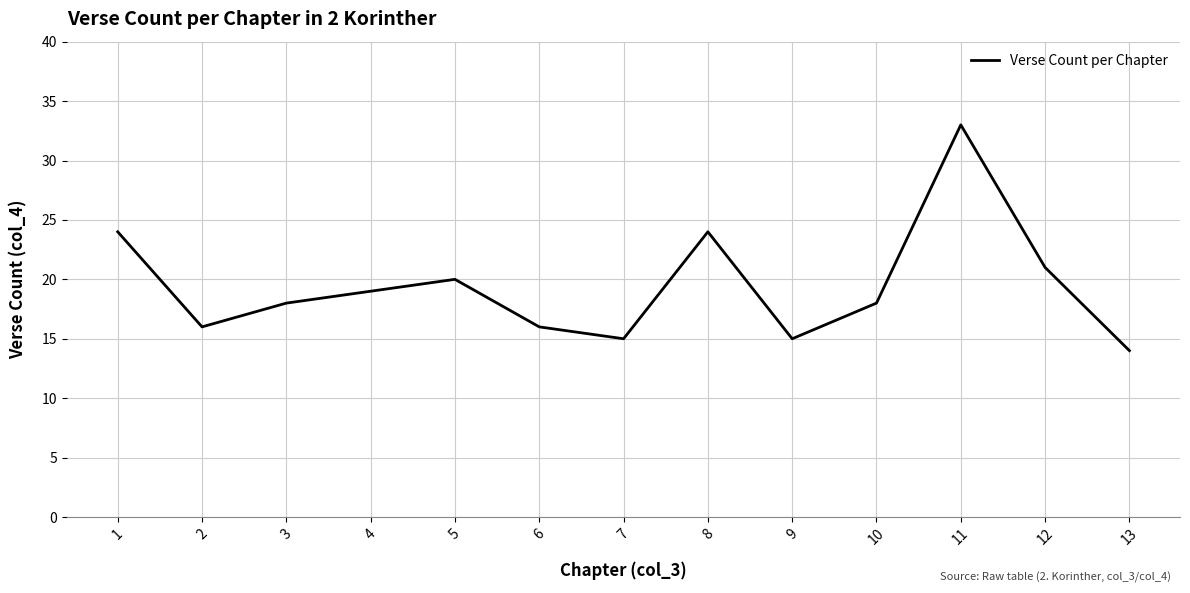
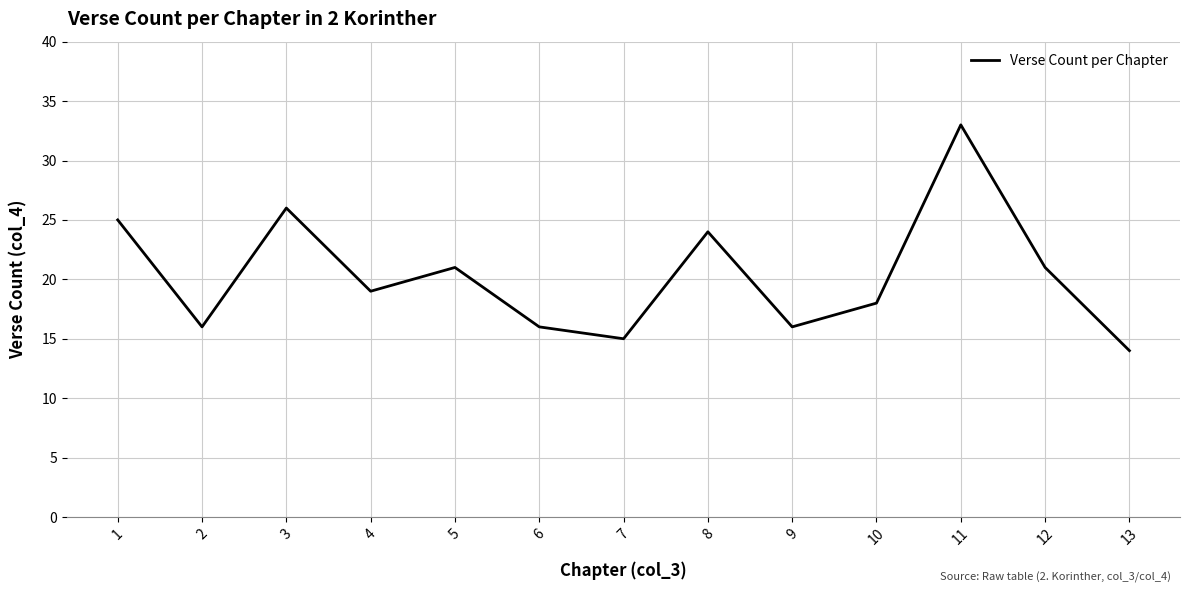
  {
-   "1": 24,
+   "1": 25,
    "2": 16,
-   "3": 18,
+   "3": 26,
    "4": 19,
-   "5": 20,
+   "5": 21,
    "6": 16,
    "7": 15,
    "8": 24,
-   "9": 15,
+   "9": 16,
    "10": 18,
    "11": 33,
    "12": 21,
    "13": 14
  }
